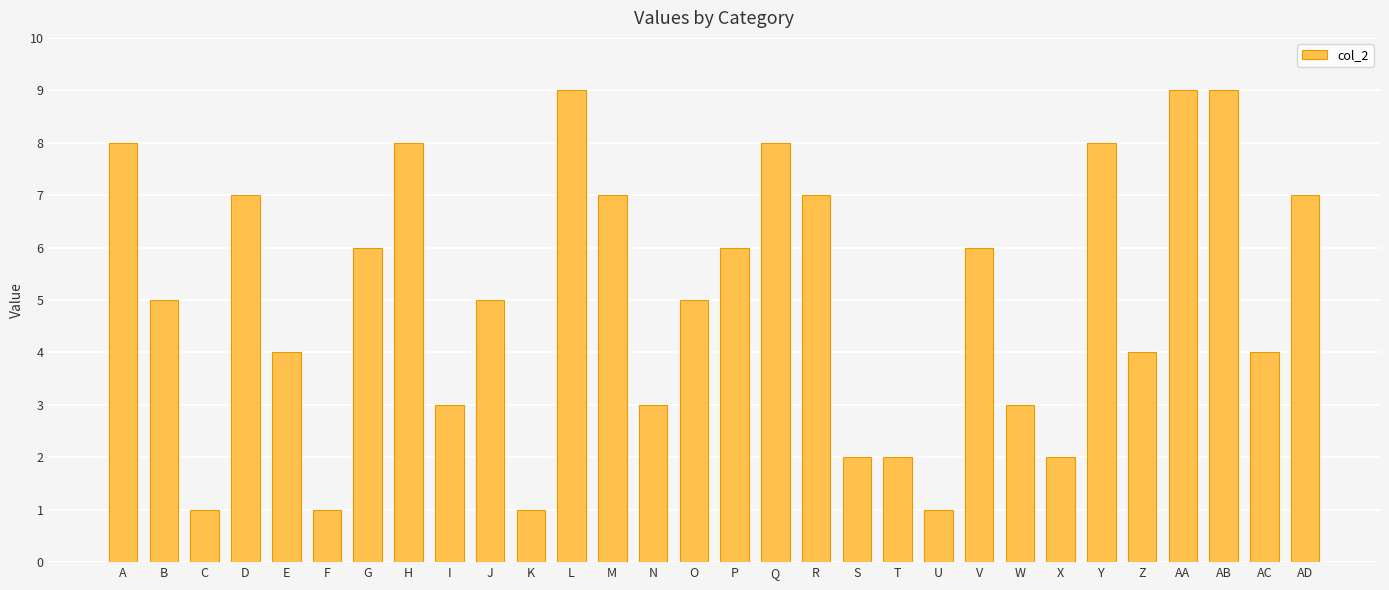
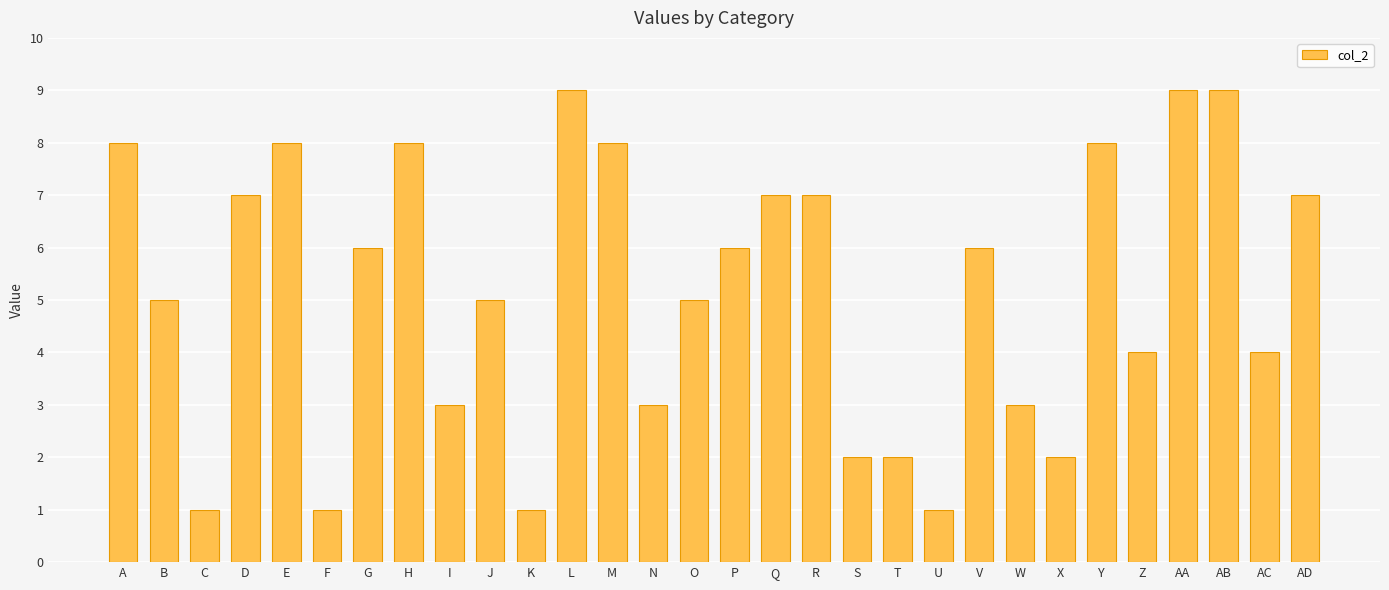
  {
    "A": 8,
    "B": 5,
    "C": 1,
    "D": 7,
-   "E": 4,
+   "E": 8,
    "F": 1,
    "G": 6,
    "H": 8,
    "I": 3,
    "J": 5,
    "K": 1,
    "L": 9,
-   "M": 7,
+   "M": 8,
    "N": 3,
    "O": 5,
    "P": 6,
-   "Q": 8,
+   "Q": 7,
    "R": 7,
    "S": 2,
    "T": 2,
    "U": 1,
    "V": 6,
    "W": 3,
    "X": 2,
    "Y": 8,
    "Z": 4,
    "AA": 9,
    "AB": 9,
    "AC": 4,
    "AD": 7
  }
